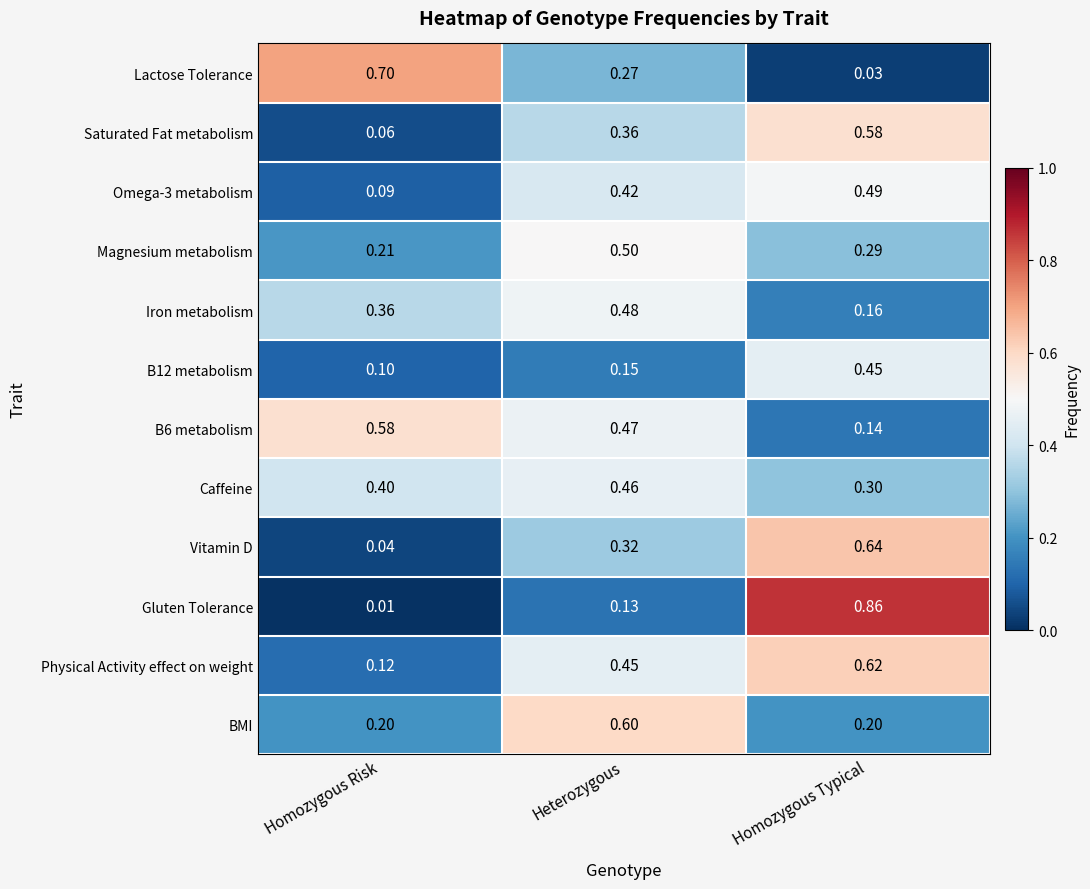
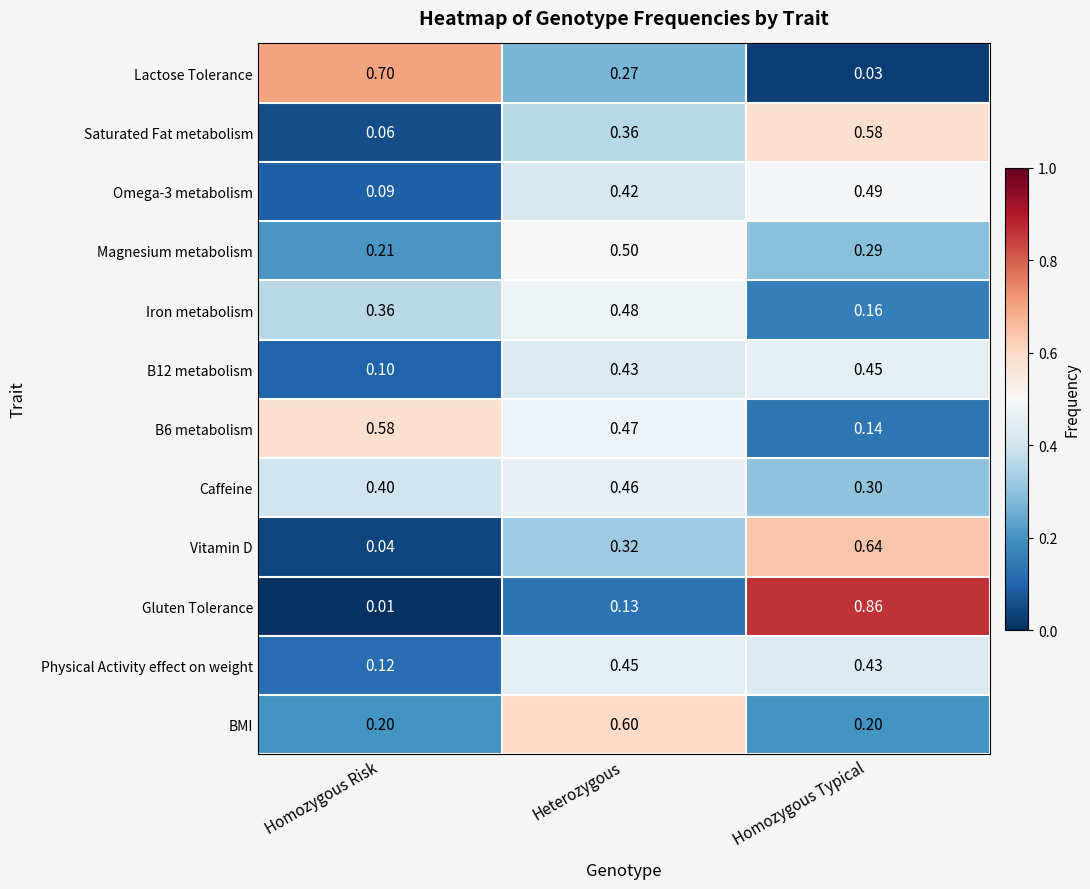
  {
    "Lactose Tolerance": {
      "Homozygous Risk": 0.70,
      "Heterozygous": 0.27,
      "Homozygous Typical": 0.03
    },
    "Saturated Fat metabolism": {
      "Homozygous Risk": 0.06,
      "Heterozygous": 0.36,
      "Homozygous Typical": 0.58
    },
    "Omega-3 metabolism": {
      "Homozygous Risk": 0.09,
      "Heterozygous": 0.42,
      "Homozygous Typical": 0.49
    },
    "Magnesium metabolism": {
      "Homozygous Risk": 0.21,
      "Heterozygous": 0.50,
      "Homozygous Typical": 0.29
    },
    "Iron metabolism": {
      "Homozygous Risk": 0.36,
      "Heterozygous": 0.48,
      "Homozygous Typical": 0.16
    },
    "B12 metabolism": {
      "Homozygous Risk": 0.10,
-     "Heterozygous": 0.15,
+     "Heterozygous": 0.43,
      "Homozygous Typical": 0.45
    },
    "B6 metabolism": {
      "Homozygous Risk": 0.58,
      "Heterozygous": 0.47,
      "Homozygous Typical": 0.14
    },
    "Caffeine": {
      "Homozygous Risk": 0.40,
      "Heterozygous": 0.46,
      "Homozygous Typical": 0.30
    },
    "Vitamin D": {
      "Homozygous Risk": 0.04,
      "Heterozygous": 0.32,
      "Homozygous Typical": 0.64
    },
    "Gluten Tolerance": {
      "Homozygous Risk": 0.01,
      "Heterozygous": 0.13,
      "Homozygous Typical": 0.86
    },
    "Physical Activity effect on weight": {
      "Homozygous Risk": 0.12,
      "Heterozygous": 0.45,
-     "Homozygous Typical": 0.62
+     "Homozygous Typical": 0.43
    },
    "BMI": {
      "Homozygous Risk": 0.20,
      "Heterozygous": 0.60,
      "Homozygous Typical": 0.20
    }
  }
